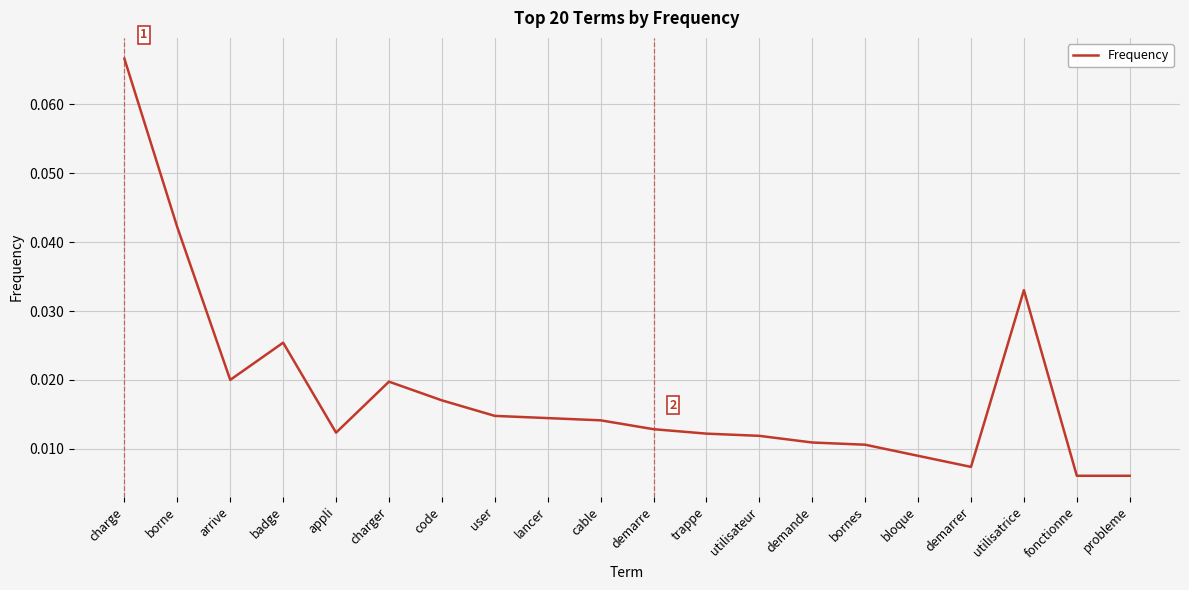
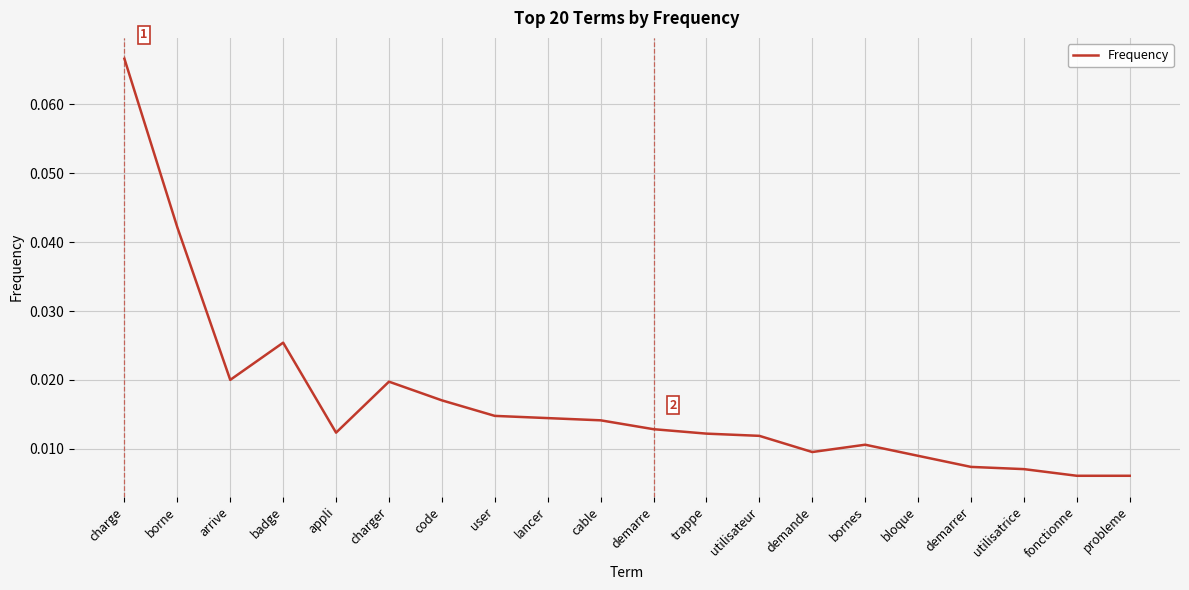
  {
    "borne": 0.042,
    "arrive": 0.020,
    "badge": 0.025,
    "appli": 0.012,
    "charger": 0.020,
    "code": 0.017,
    "user": 0.015,
    "lancer": 0.014,
    "cable": 0.014,
    "trappe": 0.012,
    "utilisateur": 0.012,
-   "demande": 0.011,
+   "demande": 0.010,
    "bornes": 0.011,
    "bloque": 0.009,
    "demarrer": 0.007,
-   "utilisatrice": 0.033,
+   "utilisatrice": 0.007,
    "fonctionne": 0.006,
    "probleme": 0.006
  }
